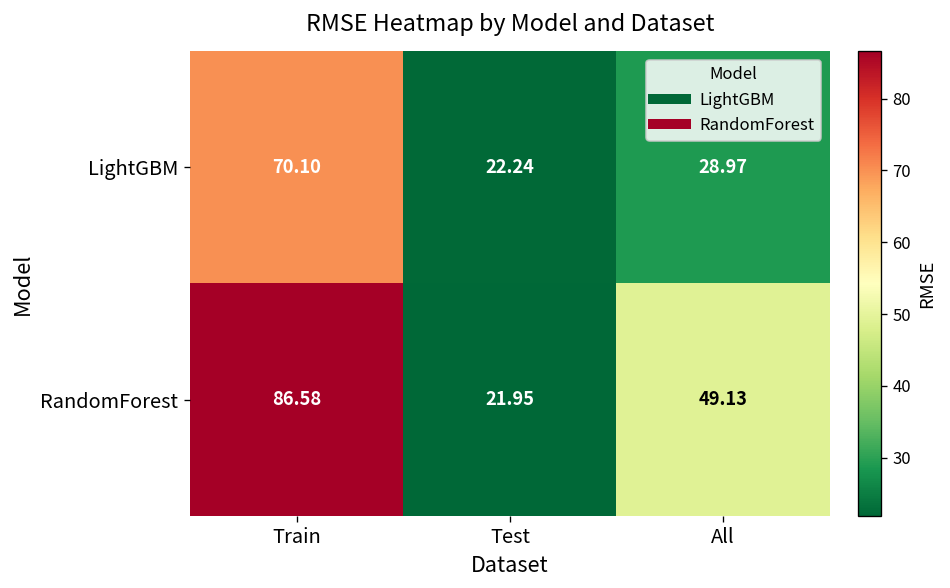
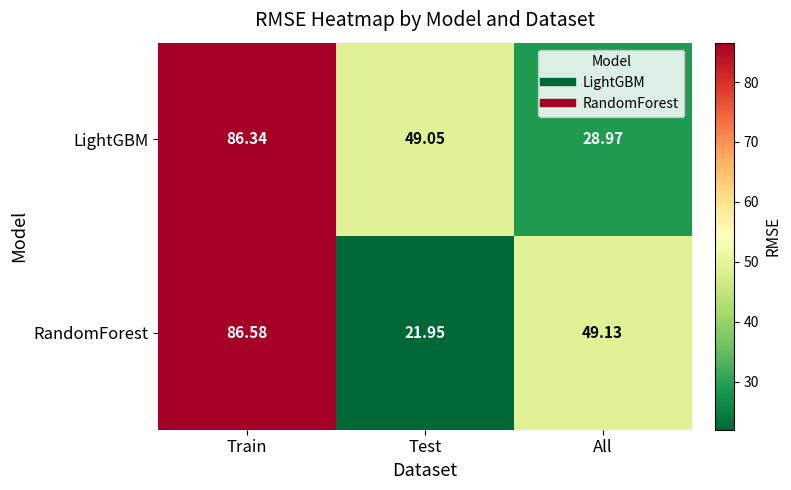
  {
    "LightGBM": {
-     "Train": 70.10,
-     "Test": 22.24,
+     "Train": 86.34,
+     "Test": 49.05,
      "All": 28.97
    },
    "RandomForest": {
      "Train": 86.58,
      "Test": 21.95,
      "All": 49.13
    }
  }
